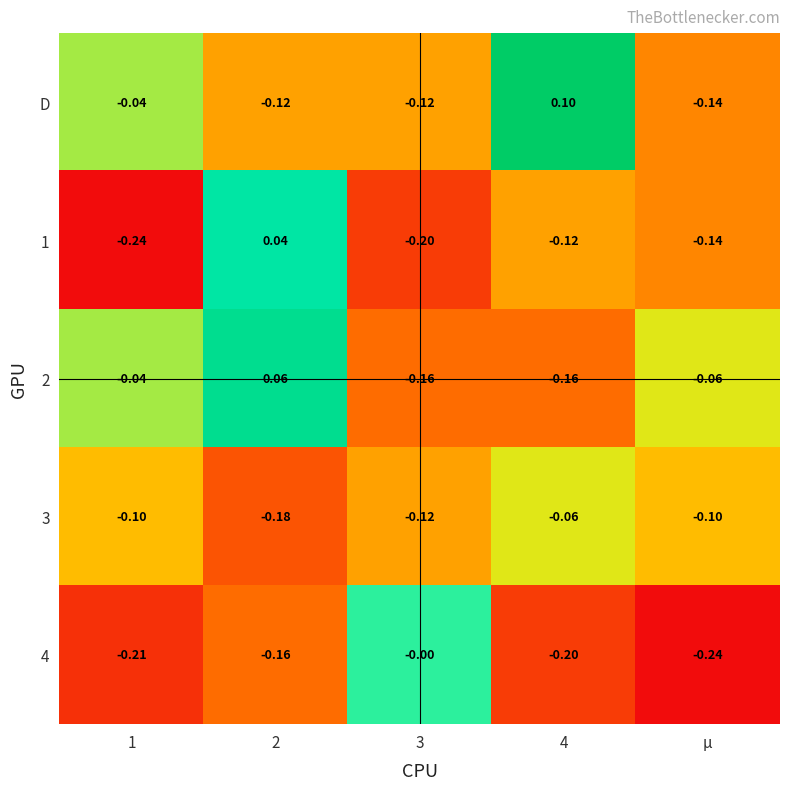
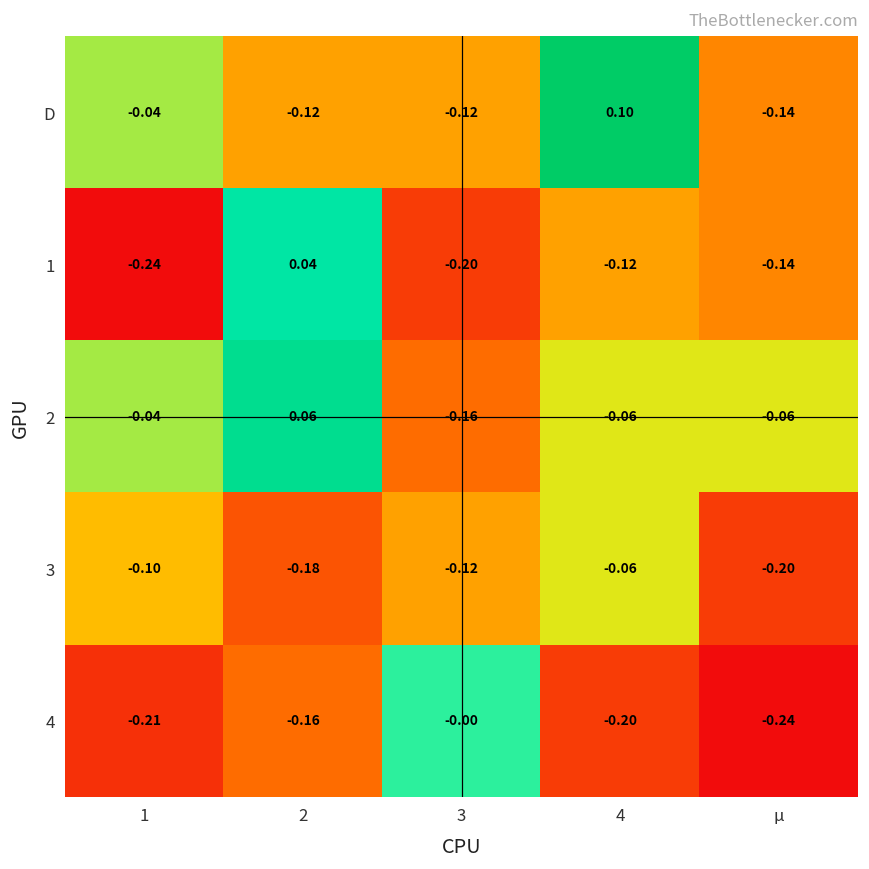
  {
    "D": {
      "1": -0.04,
      "2": -0.12,
      "3": -0.12,
      "4": 0.10,
      "µ": -0.14
    },
    "1": {
      "1": -0.24,
      "2": 0.04,
      "3": -0.20,
      "4": -0.12,
      "µ": -0.14
    },
    "2": {
      "1": -0.04,
      "2": 0.06,
      "3": -0.16,
-     "4": -0.16,
+     "4": -0.06,
      "µ": -0.06
    },
    "3": {
      "1": -0.10,
      "2": -0.18,
      "3": -0.12,
      "4": -0.06,
-     "µ": -0.10
+     "µ": -0.20
    },
    "4": {
      "1": -0.21,
      "2": -0.16,
      "3": -0.00,
      "4": -0.20,
      "µ": -0.24
    }
  }
